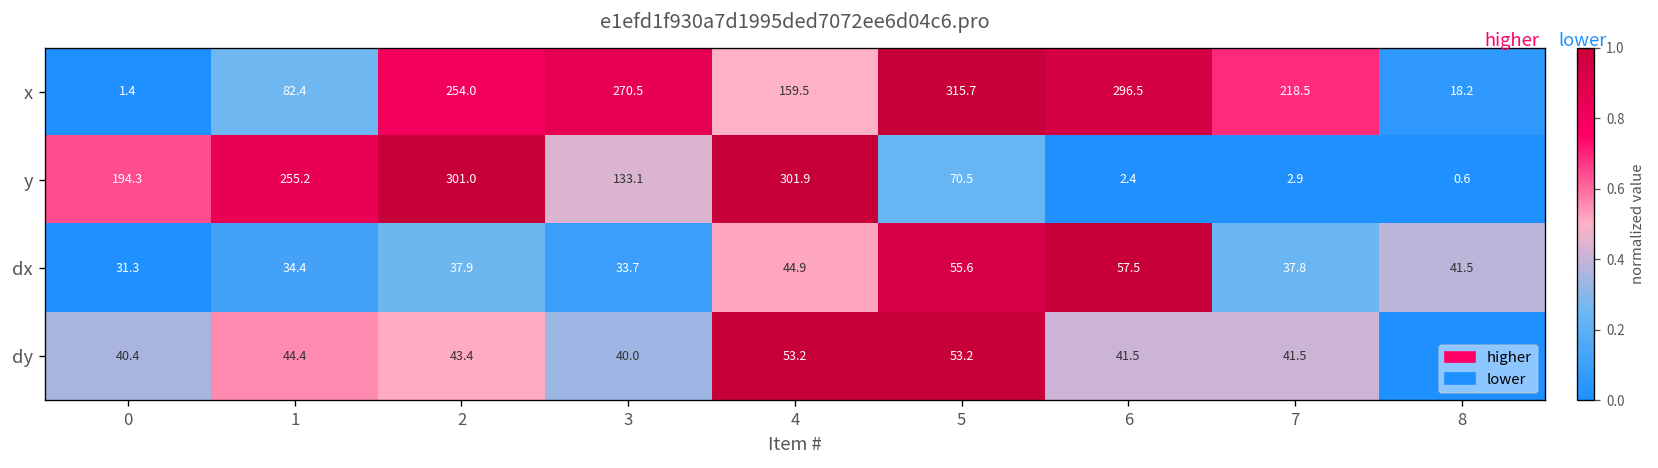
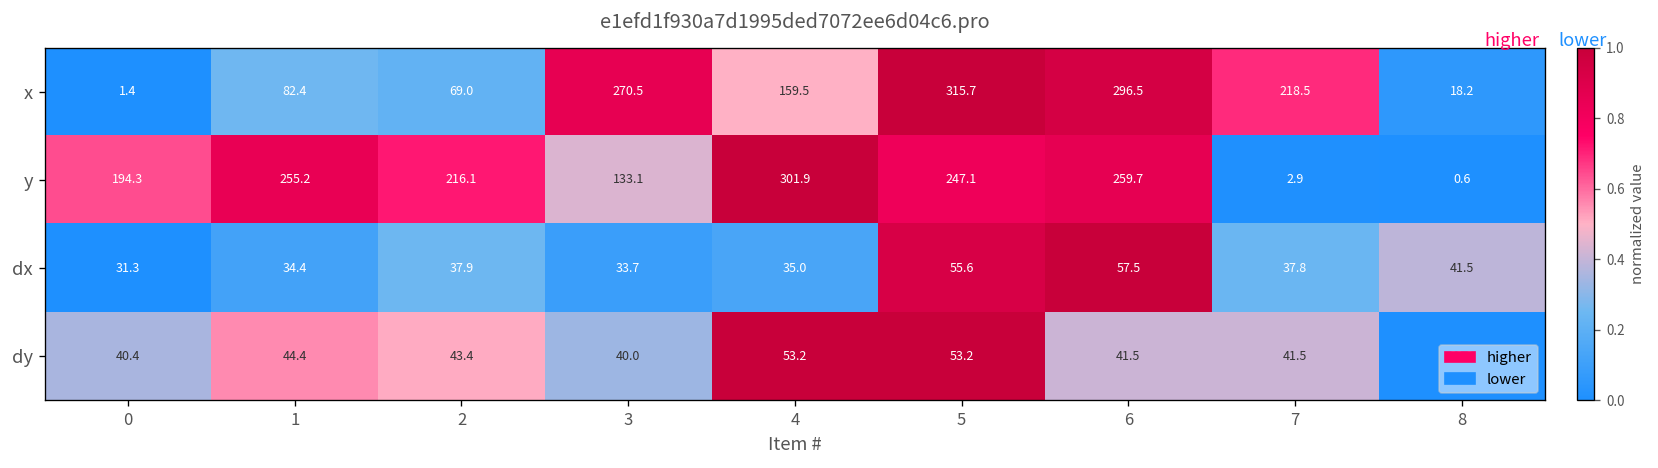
  {
    "x": {
      "0": 1.4,
      "1": 82.4,
-     "2": 254.0,
+     "2": 69.0,
      "3": 270.5,
      "4": 159.5,
      "5": 315.7,
      "6": 296.5,
      "7": 218.5,
      "8": 18.2
    },
    "y": {
      "0": 194.3,
      "1": 255.2,
-     "2": 301.0,
+     "2": 216.1,
      "3": 133.1,
      "4": 301.9,
-     "5": 70.5,
-     "6": 2.4,
+     "5": 247.1,
+     "6": 259.7,
      "7": 2.9,
      "8": 0.6
    },
    "dx": {
      "0": 31.3,
      "1": 34.4,
      "2": 37.9,
      "3": 33.7,
-     "4": 44.9,
+     "4": 35.0,
      "5": 55.6,
      "6": 57.5,
      "7": 37.8,
      "8": 41.5
    },
    "dy": {
      "0": 40.4,
      "1": 44.4,
      "2": 43.4,
      "3": 40.0,
      "4": 53.2,
      "5": 53.2,
      "6": 41.5,
      "7": 41.5
    }
  }
